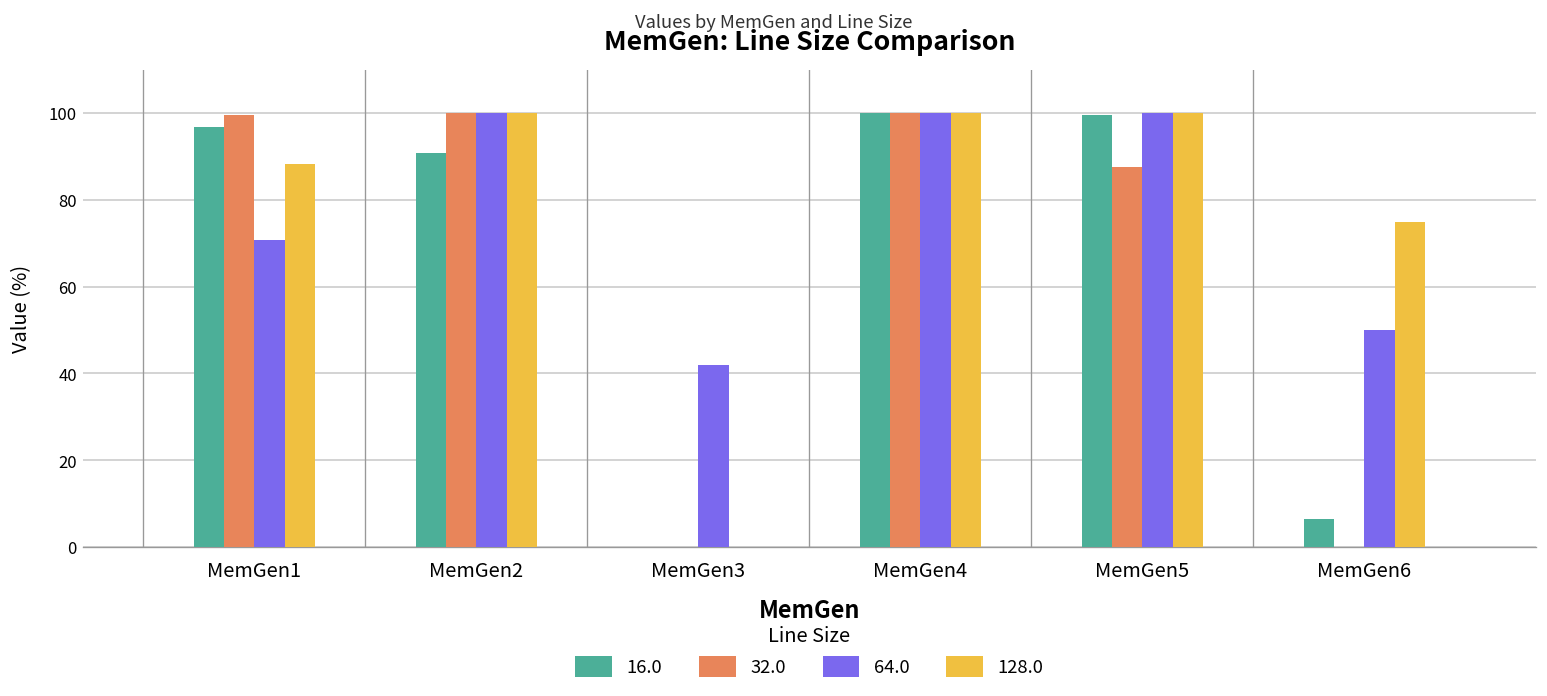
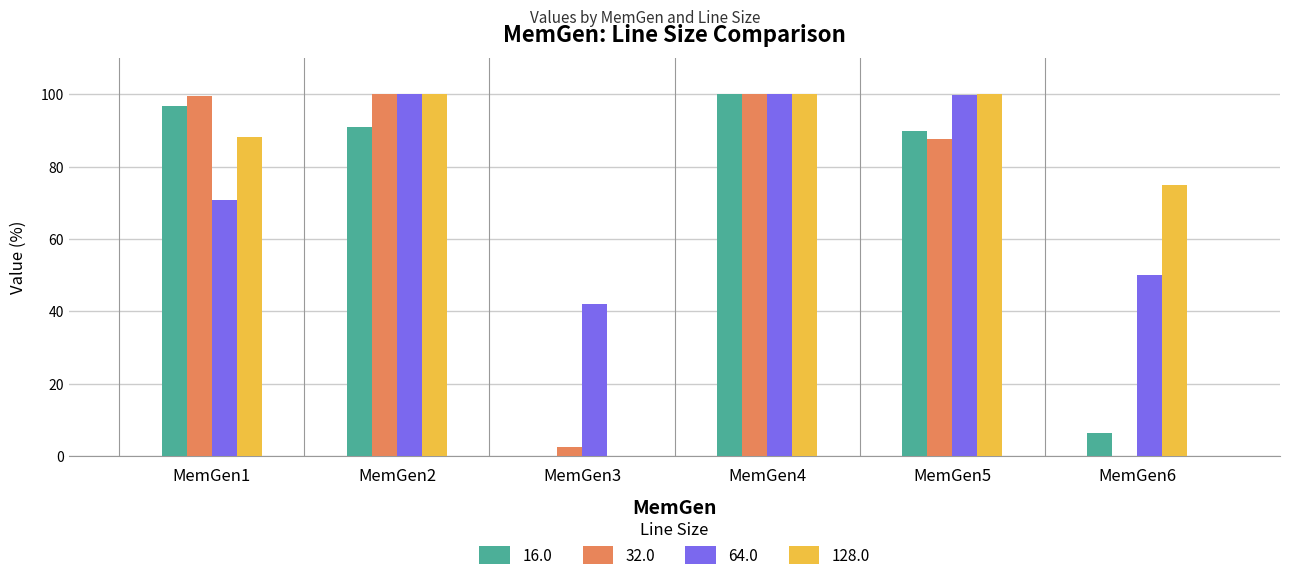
  {
    "16.0": {
      "MemGen1": 97,
      "MemGen2": 91,
      "MemGen4": 100,
-     "MemGen5": 100,
+     "MemGen5": 90,
      "MemGen6": 6
    },
    "32.0": {
      "MemGen1": 99,
      "MemGen2": 100,
-     "MemGen3": 0,
+     "MemGen3": 3,
      "MemGen4": 100,
      "MemGen5": 88,
      "MemGen6": 0
    },
    "64.0": {
      "MemGen1": 71,
      "MemGen2": 100,
      "MemGen3": 42,
      "MemGen4": 100,
      "MemGen5": 100,
      "MemGen6": 50
    },
    "128.0": {
      "MemGen1": 88,
      "MemGen2": 100,
      "MemGen4": 100,
      "MemGen5": 100,
      "MemGen6": 75
    }
  }
